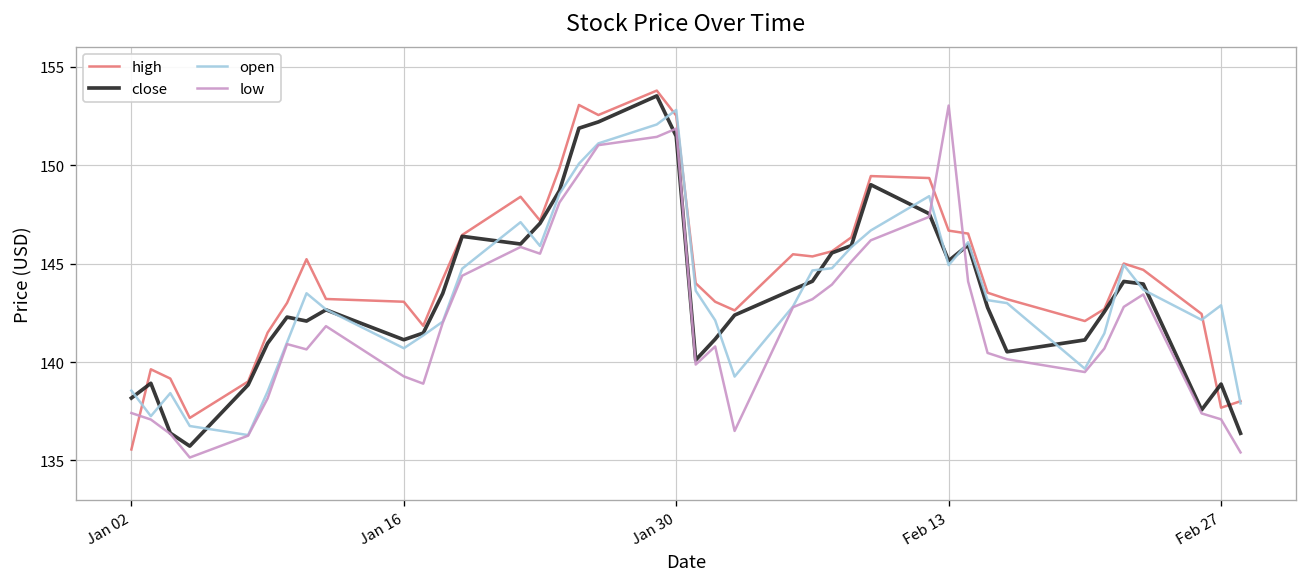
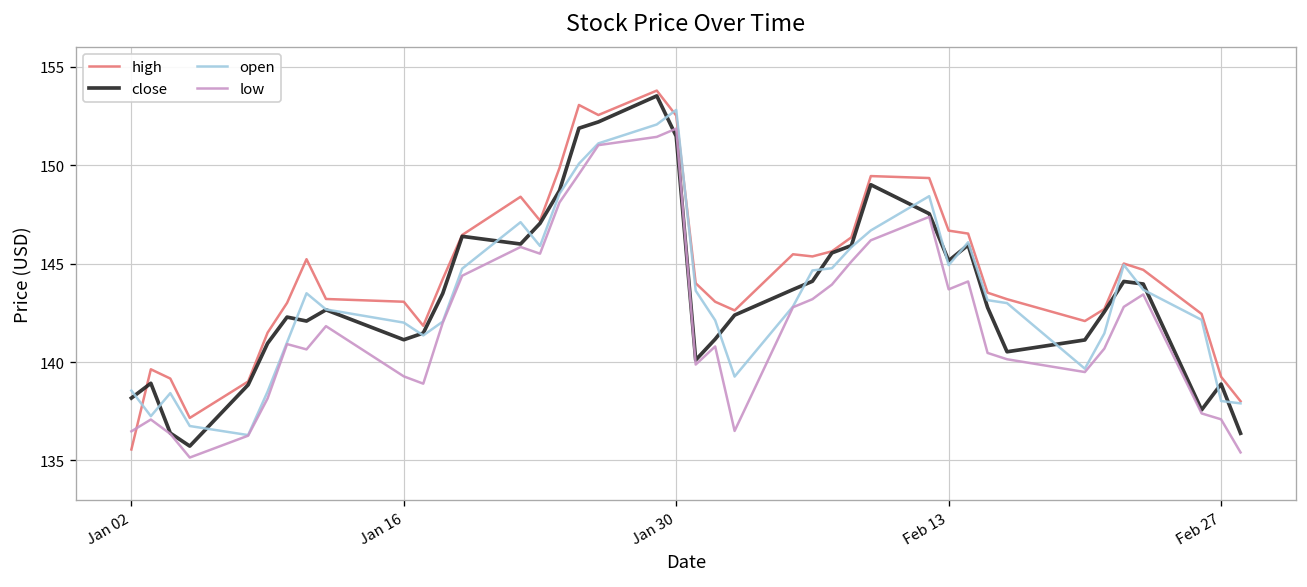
  {
    "high": {
      "Jan 02": 135.6,
      "Jan 16": 143.1,
      "Jan 30": 152.5,
      "Feb 13": 146.7,
-     "Feb 27": 137.7
+     "Feb 27": 139.3
    },
    "close": {
      "Jan 02": 138.2,
      "Jan 16": 141.1,
      "Jan 30": 151.5,
      "Feb 13": 145.1,
      "Feb 27": 138.9
    },
    "open": {
      "Jan 02": 138.6,
-     "Jan 16": 140.7,
+     "Jan 16": 142.0,
      "Jan 30": 152.8,
      "Feb 13": 144.9,
-     "Feb 27": 142.9
+     "Feb 27": 138.0
    },
    "low": {
-     "Jan 02": 137.4,
+     "Jan 02": 136.5,
      "Jan 16": 139.3,
      "Jan 30": 151.9,
-     "Feb 13": 153.0,
+     "Feb 13": 143.7,
      "Feb 27": 137.1
    }
  }
